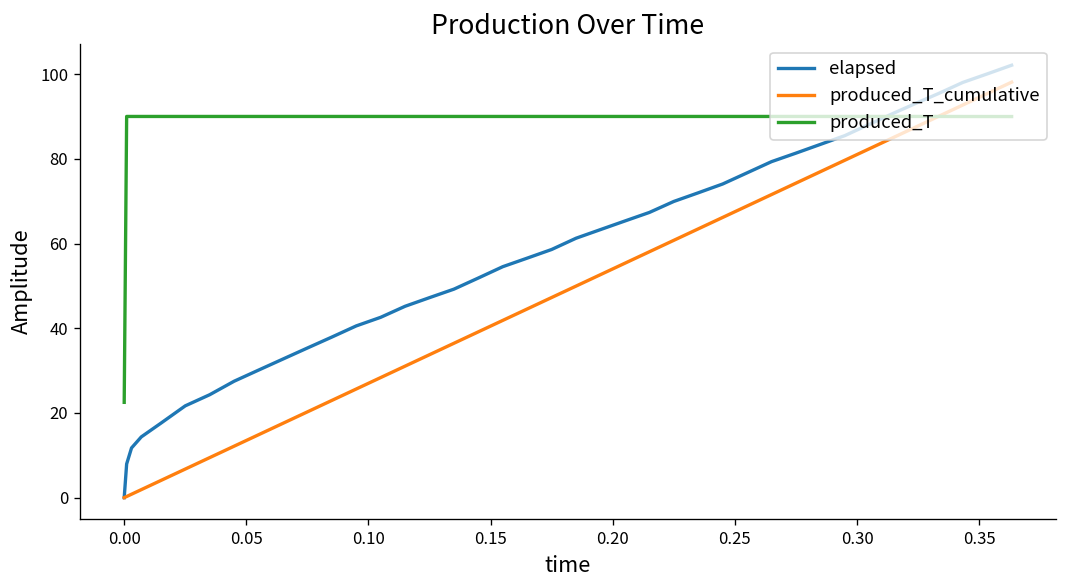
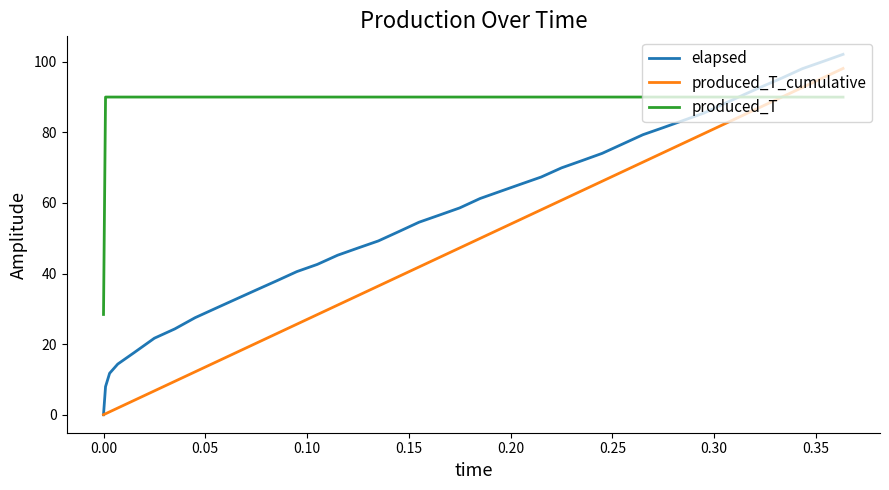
  {
    "produced_T": {
-     "0.00": 23
+     "0.00": 28
    }
  }
